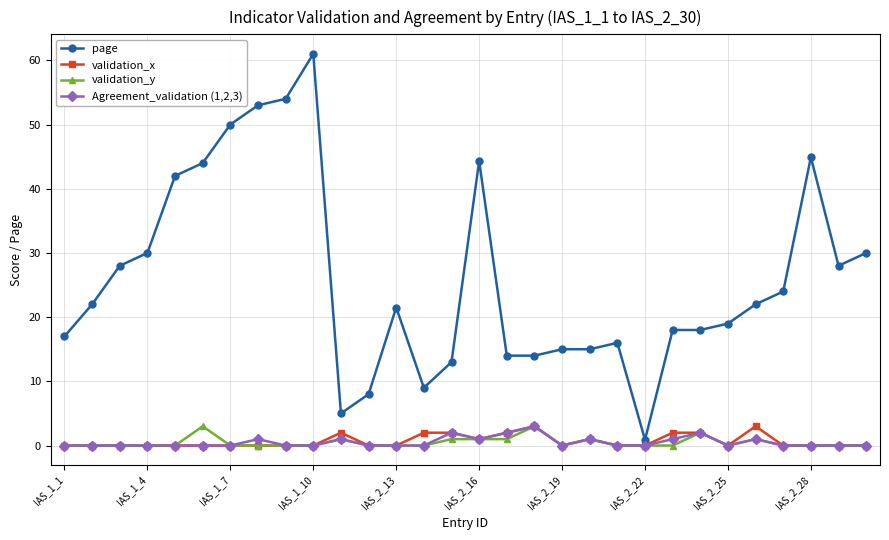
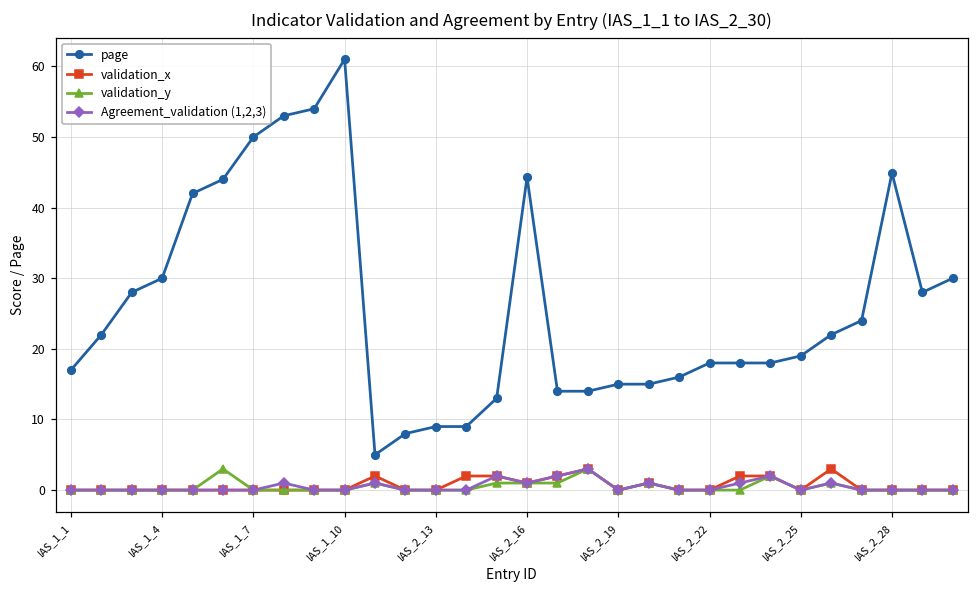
  {
    "page": {
      "IAS_1_1": 17,
      "IAS_1_4": 30,
      "IAS_1_7": 50,
      "IAS_1_10": 61,
-     "IAS_2_13": 22,
+     "IAS_2_13": 9,
      "IAS_2_16": 44,
      "IAS_2_19": 15,
-     "IAS_2_22": 1,
+     "IAS_2_22": 18,
      "IAS_2_25": 19,
      "IAS_2_28": 45
    }
  }
